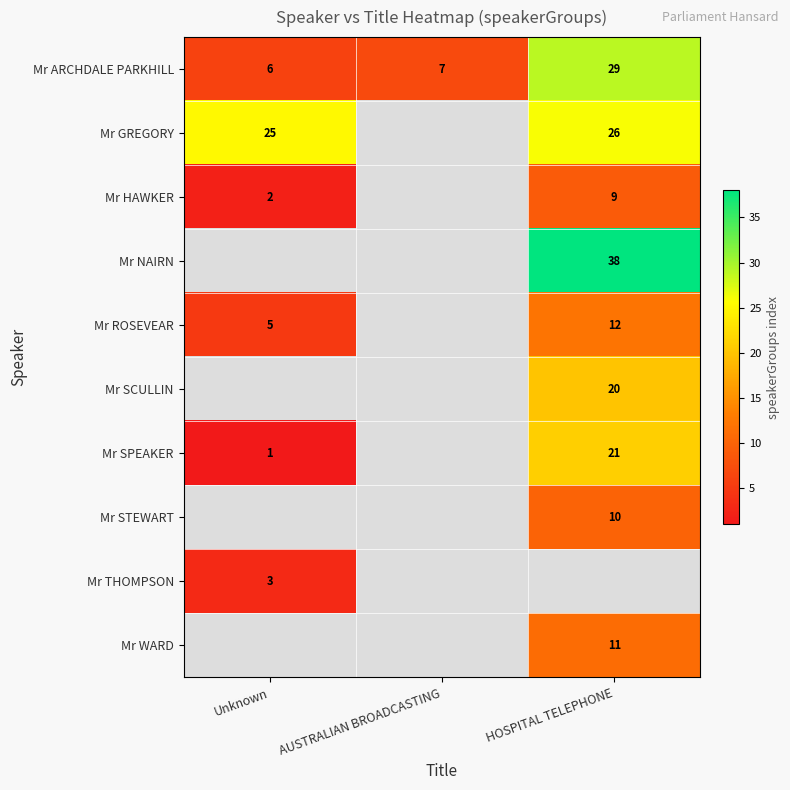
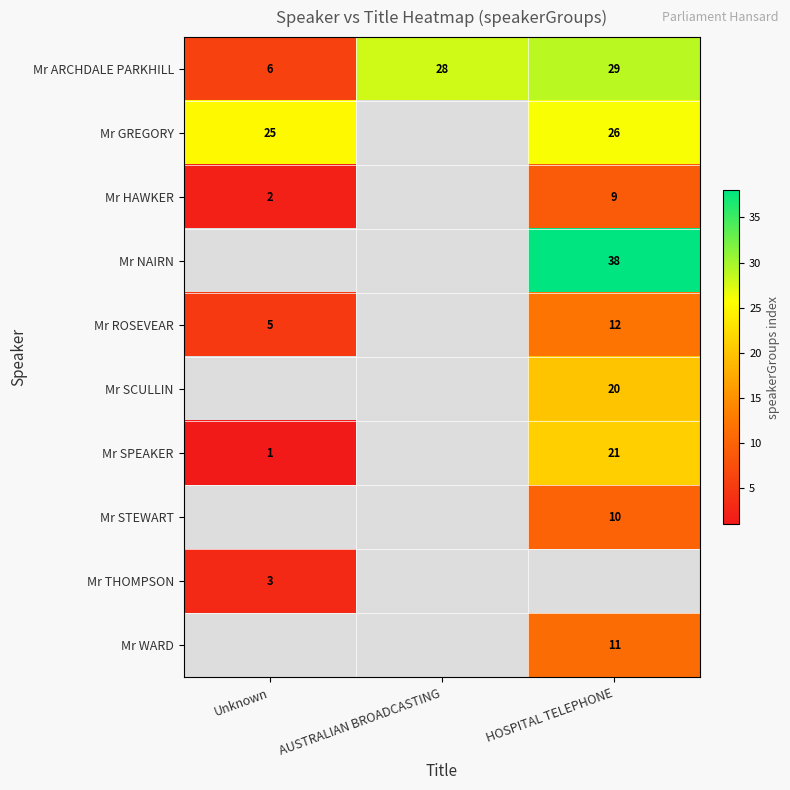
  {
    "Mr ARCHDALE PARKHILL": {
      "Unknown": 6,
-     "AUSTRALIAN BROADCASTING": 7,
+     "AUSTRALIAN BROADCASTING": 28,
      "HOSPITAL TELEPHONE": 29
    },
    "Mr GREGORY": {
      "Unknown": 25,
      "HOSPITAL TELEPHONE": 26
    },
    "Mr HAWKER": {
      "Unknown": 2,
      "HOSPITAL TELEPHONE": 9
    },
    "Mr NAIRN": {
      "HOSPITAL TELEPHONE": 38
    },
    "Mr ROSEVEAR": {
      "Unknown": 5,
      "HOSPITAL TELEPHONE": 12
    },
    "Mr SCULLIN": {
      "HOSPITAL TELEPHONE": 20
    },
    "Mr SPEAKER": {
      "Unknown": 1,
      "HOSPITAL TELEPHONE": 21
    },
    "Mr STEWART": {
      "HOSPITAL TELEPHONE": 10
    },
    "Mr THOMPSON": {
      "Unknown": 3
    },
    "Mr WARD": {
      "HOSPITAL TELEPHONE": 11
    }
  }
